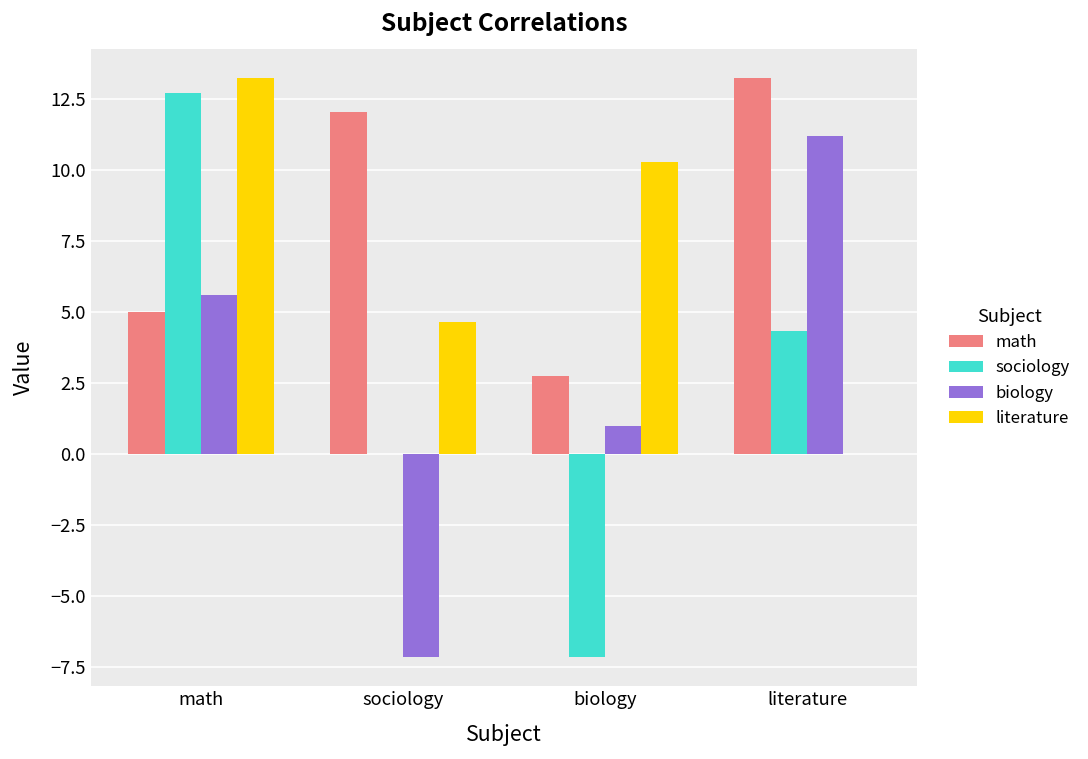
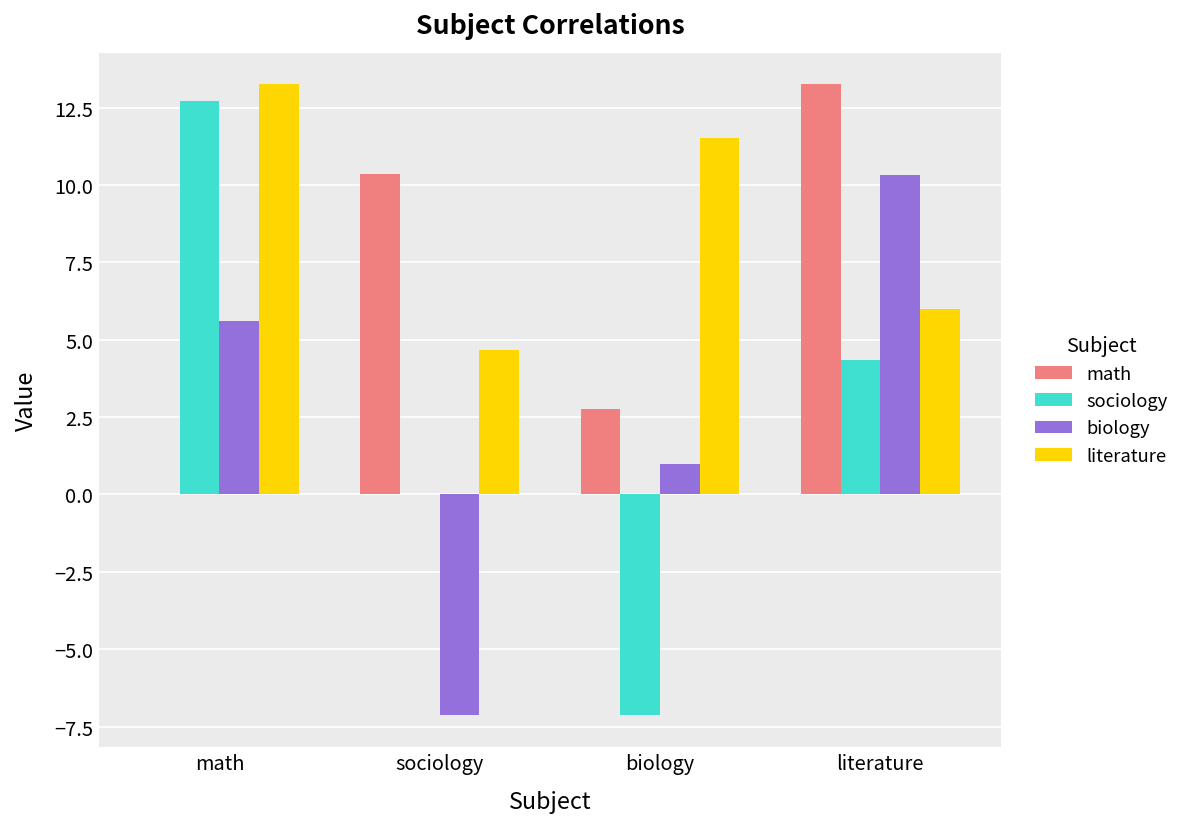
  {
    "math": {
-     "math": 5,
-     "sociology": 12.1,
+     "math": 0,
+     "sociology": 10.4,
      "biology": 2.8,
      "literature": 13.3
    },
    "sociology": {
      "math": 12.7,
      "sociology": 0.0,
      "biology": -7.1,
      "literature": 4.3
    },
    "biology": {
      "math": 5.6,
      "sociology": -7.1,
      "biology": 1.0,
-     "literature": 11.2
+     "literature": 10.3
    },
    "literature": {
      "math": 13.3,
      "sociology": 4.7,
-     "biology": 10.3,
-     "literature": 0
+     "biology": 11.5,
+     "literature": 6
    }
  }
